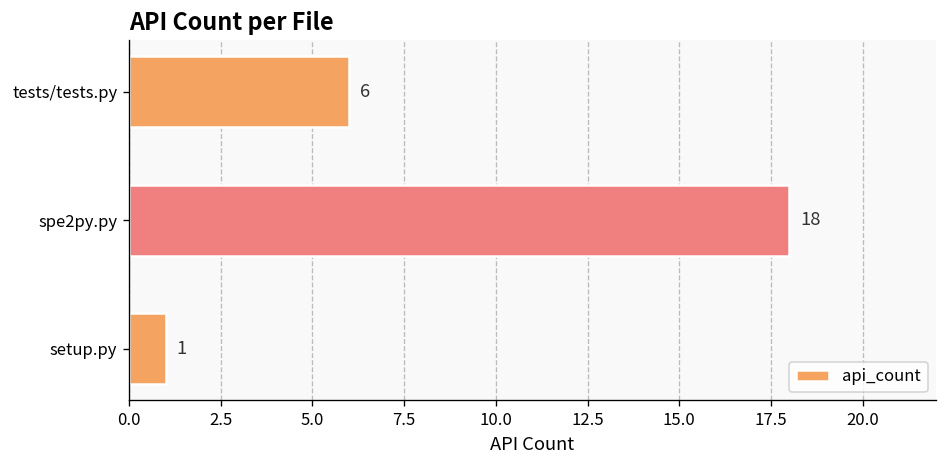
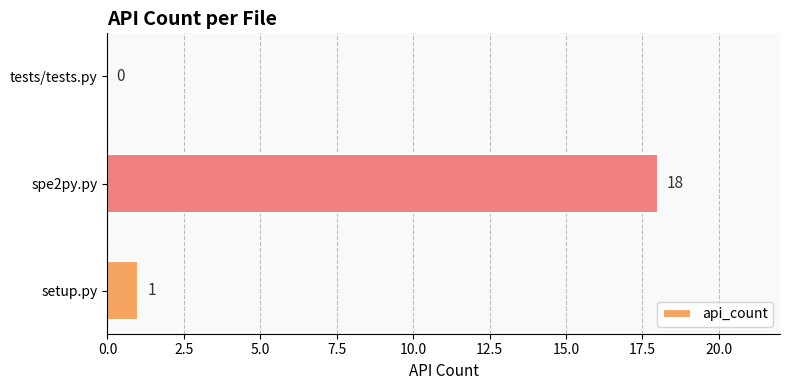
  {
-   "tests/tests.py": 6,
+   "tests/tests.py": 0,
    "spe2py.py": 18,
    "setup.py": 1
  }
